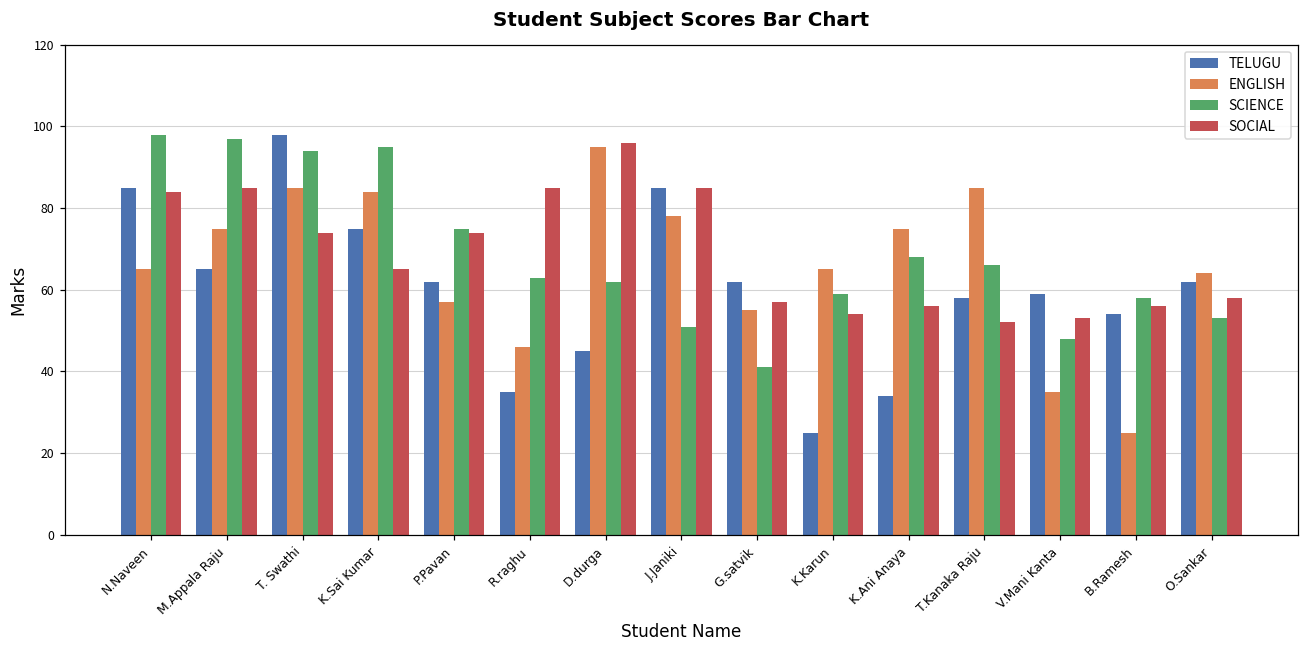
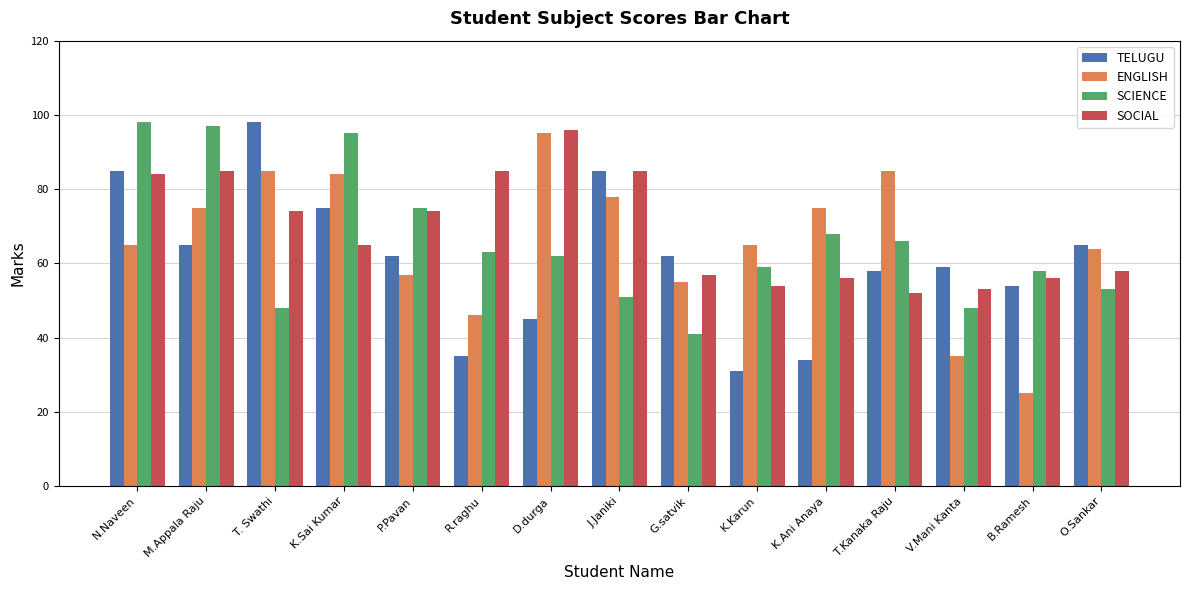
  {
    "TELUGU": {
      "N.Naveen": 85,
      "M.Appala Raju": 65,
      "T. Swathi": 98,
      "K.Sai Kumar": 75,
      "P.Pavan": 62,
      "R.raghu": 35,
      "D.durga": 45,
      "J.Janiki": 85,
      "G.satvik": 62,
-     "K.Karun": 25,
+     "K.Karun": 31,
      "K.Ani Anaya": 34,
      "T.Kanaka Raju": 58,
      "V.Mani Kanta": 59,
      "B.Ramesh": 54,
-     "O.Sankar": 62
+     "O.Sankar": 65
    },
    "SCIENCE": {
      "N.Naveen": 98,
      "M.Appala Raju": 97,
-     "T. Swathi": 94,
+     "T. Swathi": 48,
      "K.Sai Kumar": 95,
      "P.Pavan": 75,
      "R.raghu": 63,
      "D.durga": 62,
      "J.Janiki": 51,
      "G.satvik": 41,
      "K.Karun": 59,
      "K.Ani Anaya": 68,
      "T.Kanaka Raju": 66,
      "V.Mani Kanta": 48,
      "B.Ramesh": 58,
      "O.Sankar": 53
    }
  }
